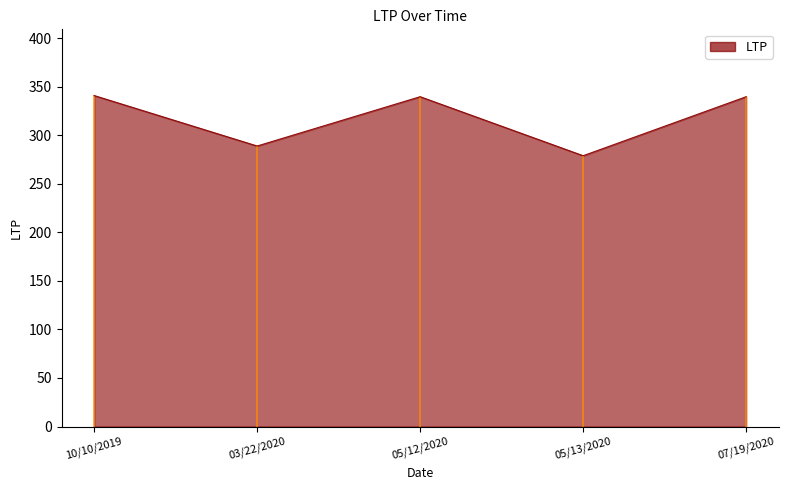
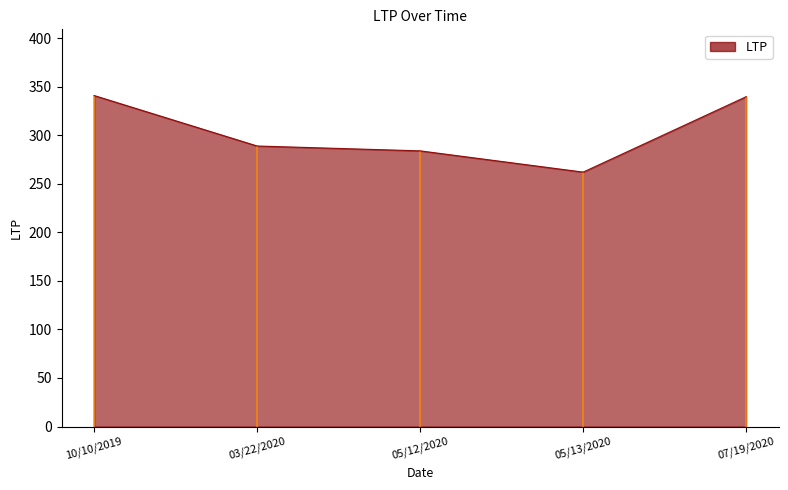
  {
    "LTP": {
-     "05/12/2020": 340,
-     "05/13/2020": 280
+     "05/12/2020": 280,
+     "05/13/2020": 260
    }
  }
